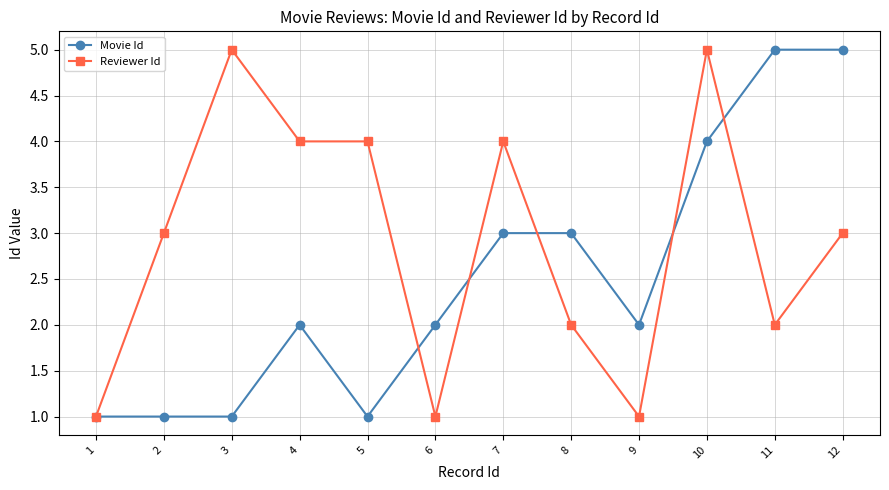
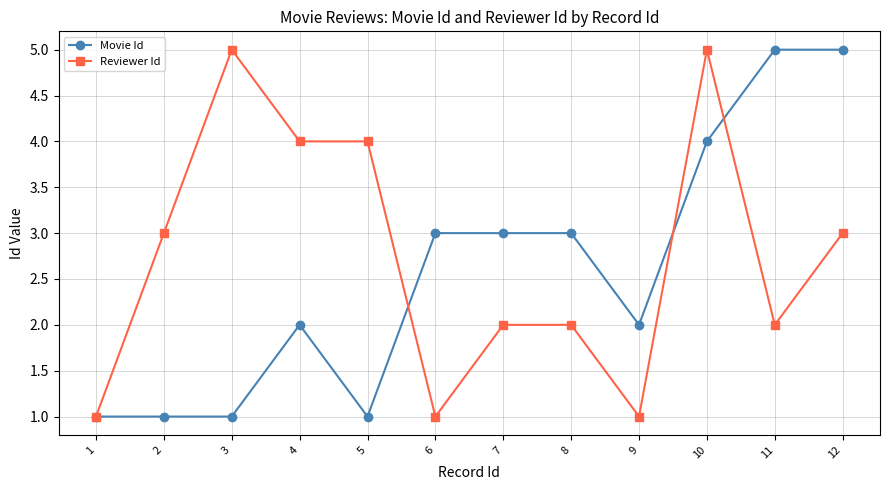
  {
    "Movie Id": {
      "2": 1,
      "3": 1,
      "4": 2,
      "5": 1,
-     "6": 2,
+     "6": 3,
      "7": 3,
      "8": 3,
      "9": 2,
      "10": 4,
      "11": 5,
      "12": 5
    },
    "Reviewer Id": {
      "2": 3,
      "3": 5,
      "4": 4,
      "5": 4,
      "6": 1,
-     "7": 4,
+     "7": 2,
      "8": 2,
      "9": 1,
      "10": 5,
      "11": 2,
      "12": 3
    }
  }
